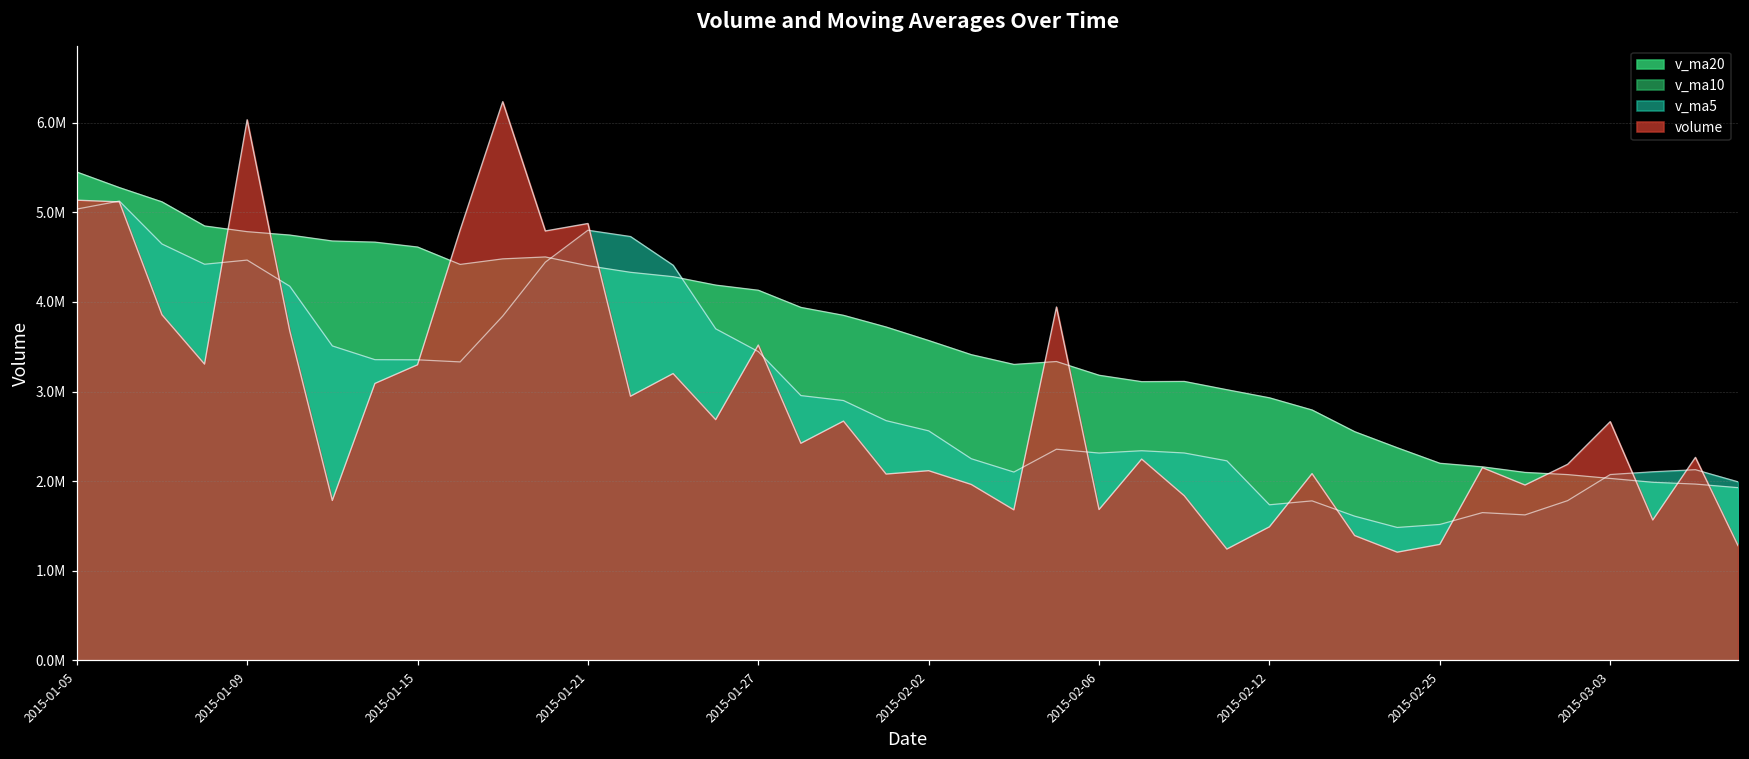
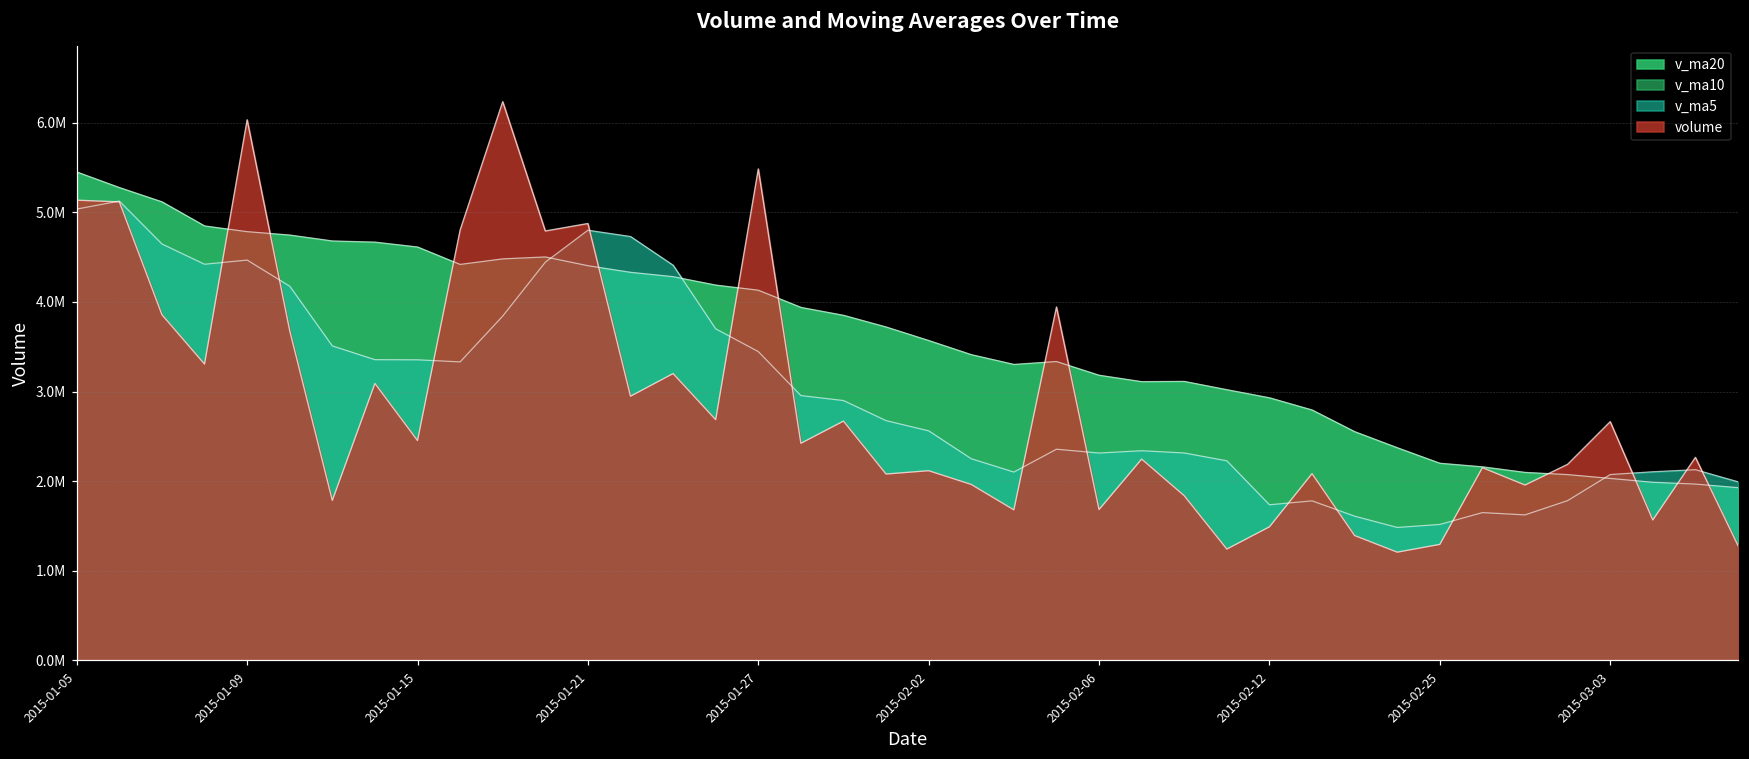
  {
    "volume": {
      "2015-01-05": 5100000,
      "2015-01-09": 6000000,
-     "2015-01-15": 3300000,
+     "2015-01-15": 2500000,
      "2015-01-21": 4900000,
-     "2015-01-27": 3500000,
+     "2015-01-27": 5500000,
      "2015-02-02": 2100000,
      "2015-02-06": 1700000,
      "2015-02-12": 1500000,
      "2015-02-25": 1300000,
      "2015-03-03": 2700000
    }
  }
